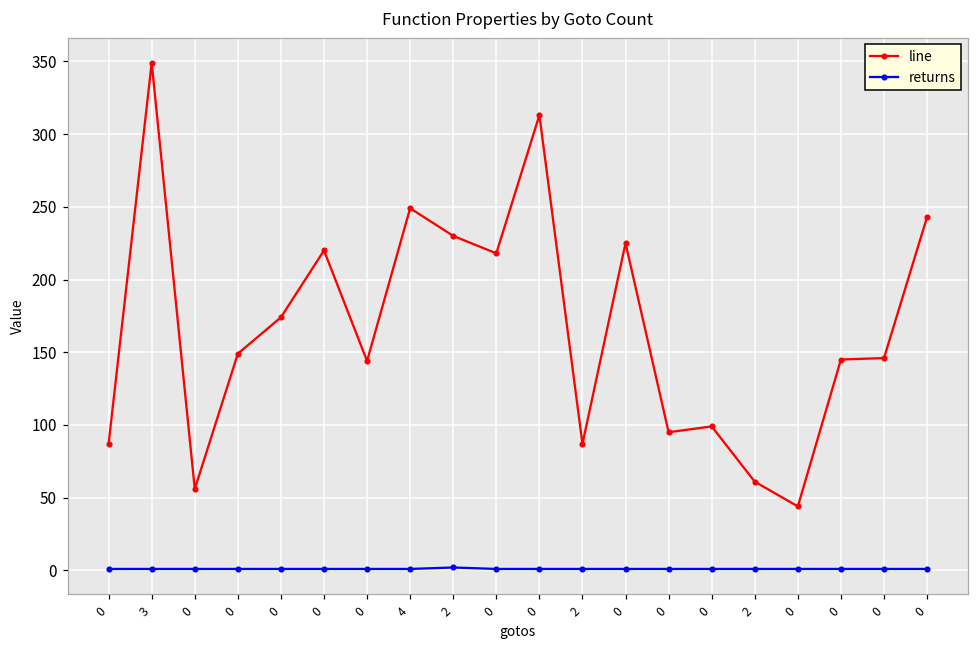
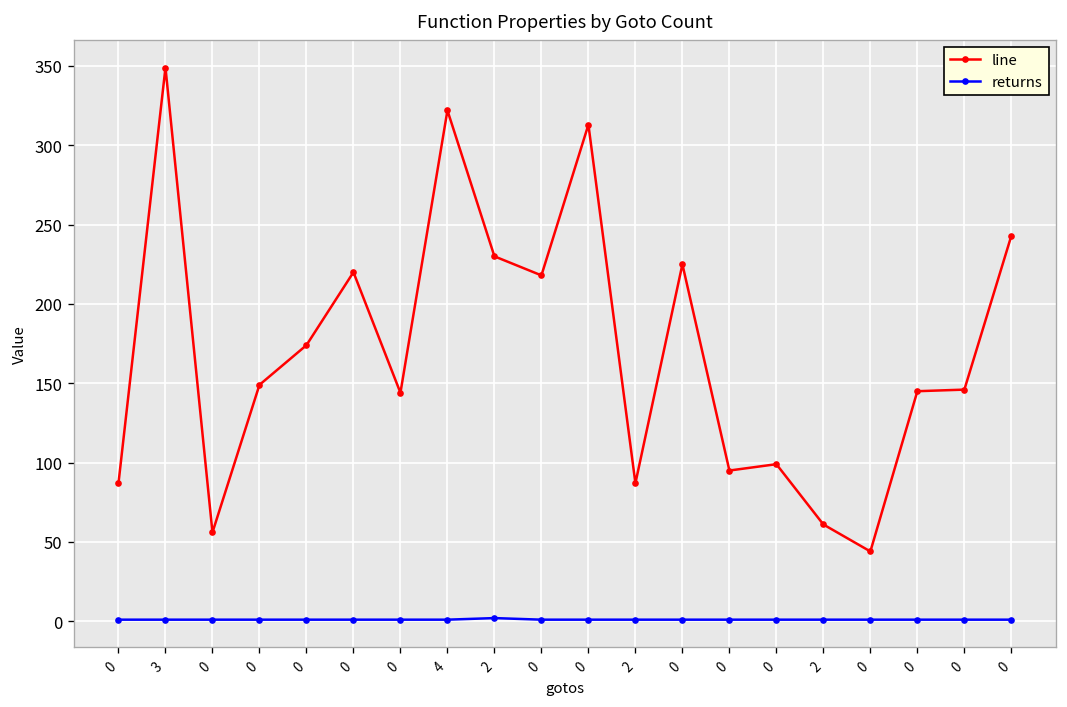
  {
    "line": {
      "3": 349,
-     "4": 249
+     "4": 322
    },
    "returns": {
      "3": 1,
      "4": 1
    }
  }
